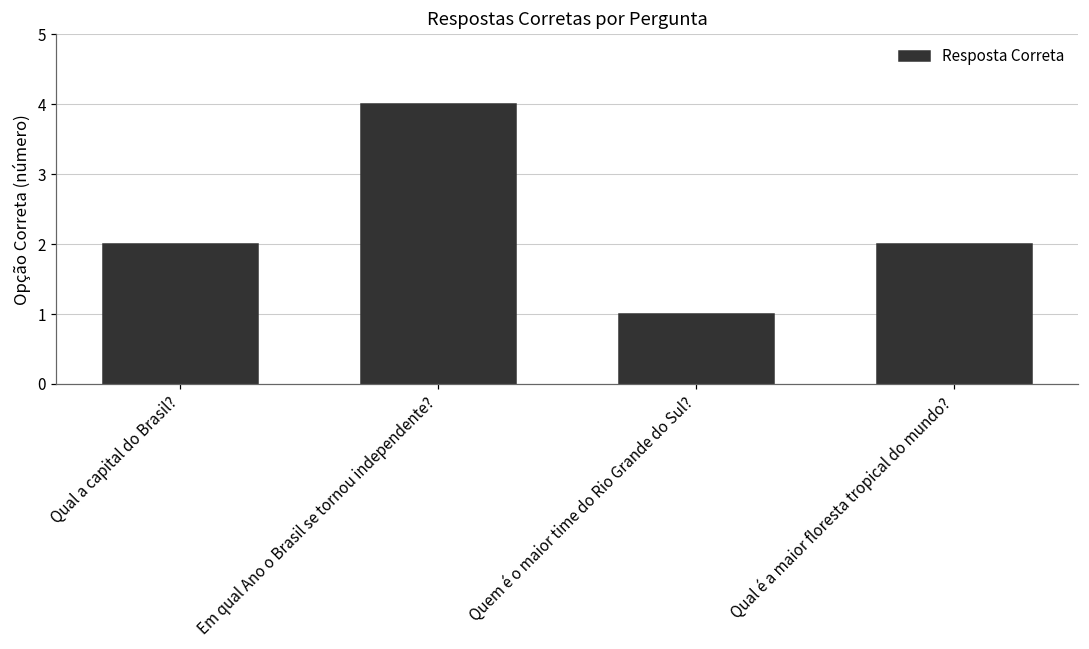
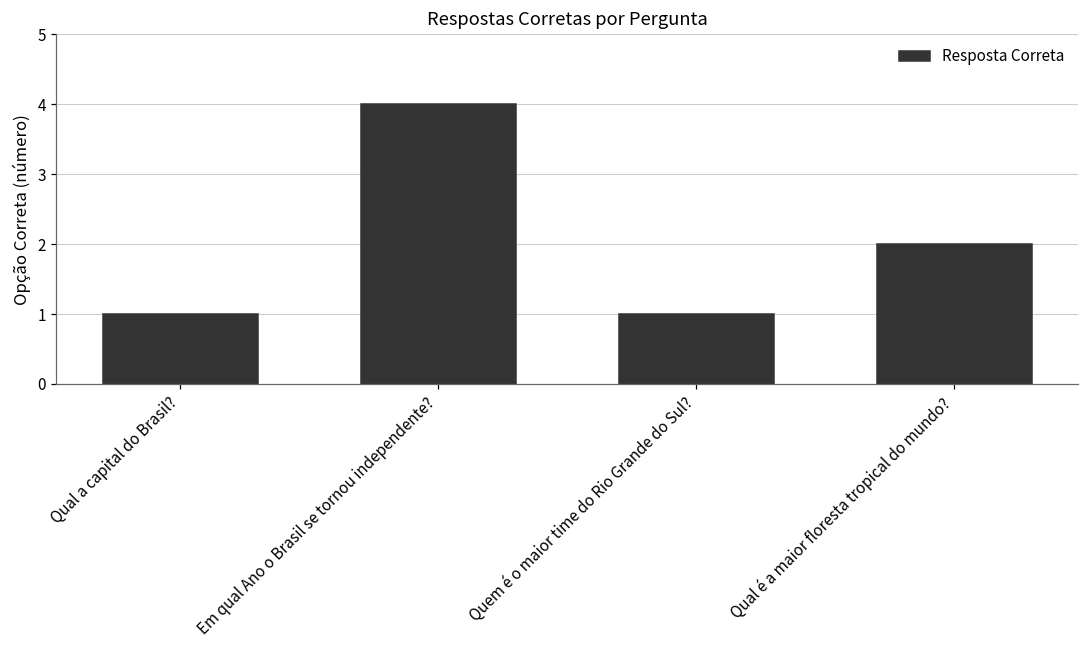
  {
-   "Qual a capital do Brasil?": 2,
+   "Qual a capital do Brasil?": 1,
    "Em qual Ano o Brasil se tornou independente?": 4,
    "Quem é o maior time do Rio Grande do Sul?": 1,
    "Qual é a maior floresta tropical do mundo?": 2
  }
